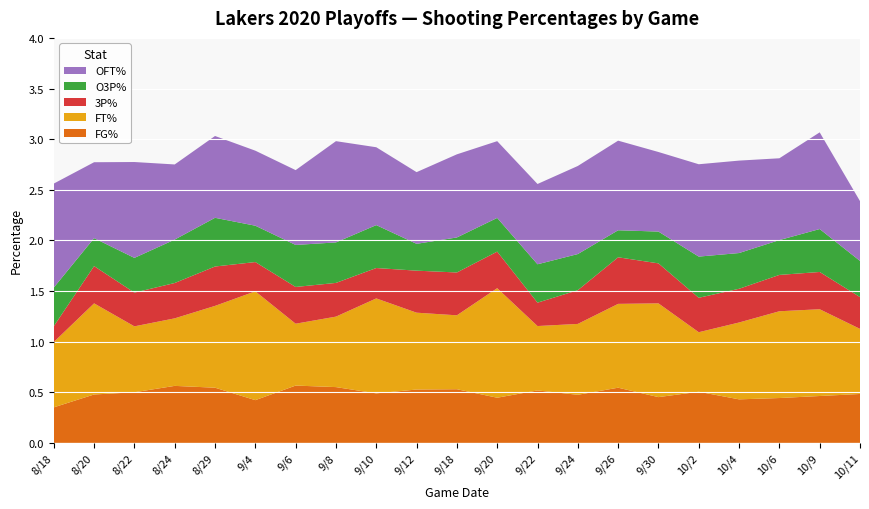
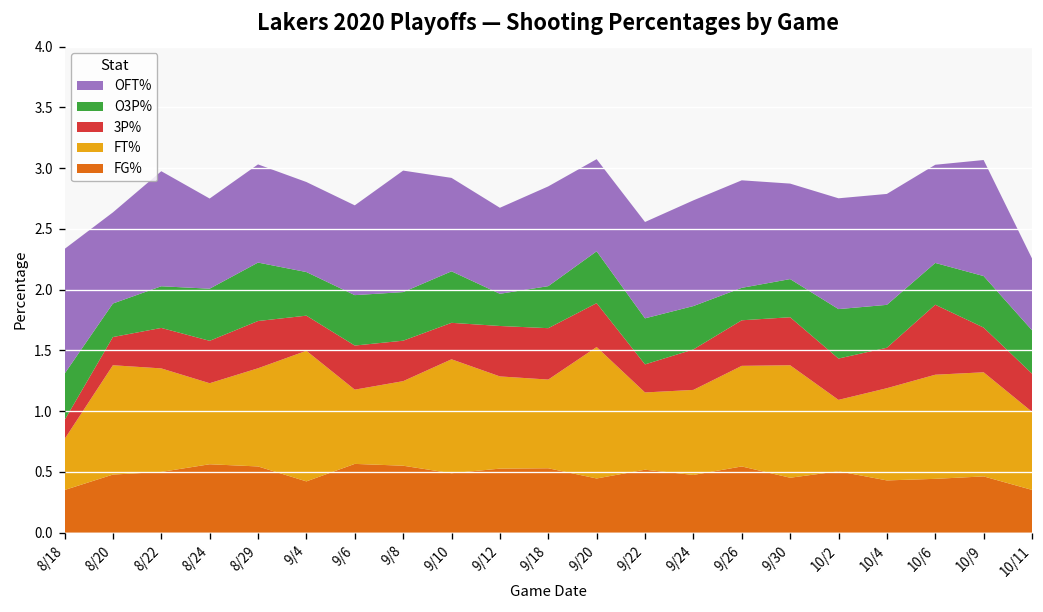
  {
    "FG%": {
      "8/18": 0.35,
      "8/20": 0.48,
      "8/22": 0.50,
      "8/24": 0.56,
      "8/29": 0.55,
      "9/4": 0.42,
      "9/6": 0.57,
      "9/8": 0.55,
      "9/10": 0.49,
      "9/12": 0.53,
      "9/18": 0.53,
      "9/20": 0.45,
      "9/22": 0.52,
      "9/24": 0.48,
      "9/26": 0.55,
      "9/30": 0.45,
      "10/2": 0.51,
      "10/4": 0.43,
      "10/6": 0.44,
      "10/9": 0.46,
-     "10/11": 0.48
+     "10/11": 0.35
    },
    "FT%": {
-     "8/18": 0.65,
+     "8/18": 0.42,
      "8/20": 0.90,
-     "8/22": 0.65,
+     "8/22": 0.85,
      "8/24": 0.67,
      "8/29": 0.81,
      "9/4": 1.08,
      "9/6": 0.61,
      "9/8": 0.70,
      "9/10": 0.94,
      "9/12": 0.76,
      "9/18": 0.73,
      "9/20": 1.08,
      "9/22": 0.64,
      "9/24": 0.70,
      "9/26": 0.83,
      "9/30": 0.93,
      "10/2": 0.59,
      "10/4": 0.76,
      "10/6": 0.86,
      "10/9": 0.86,
      "10/11": 0.64
    },
    "3P%": {
      "8/18": 0.16,
-     "8/20": 0.37,
+     "8/20": 0.23,
      "8/22": 0.33,
      "8/24": 0.35,
      "8/29": 0.39,
      "9/4": 0.29,
      "9/6": 0.36,
      "9/8": 0.33,
      "9/10": 0.30,
      "9/12": 0.42,
      "9/18": 0.42,
      "9/20": 0.36,
      "9/22": 0.23,
      "9/24": 0.33,
-     "9/26": 0.46,
+     "9/26": 0.38,
      "9/30": 0.40,
      "10/2": 0.34,
      "10/4": 0.33,
-     "10/6": 0.36,
+     "10/6": 0.58,
      "10/9": 0.37,
      "10/11": 0.31
    },
    "O3P%": {
      "8/18": 0.38,
      "8/20": 0.28,
      "8/22": 0.34,
      "8/24": 0.43,
      "8/29": 0.48,
      "9/4": 0.36,
      "9/6": 0.42,
      "9/8": 0.40,
      "9/10": 0.42,
      "9/12": 0.27,
      "9/18": 0.35,
-     "9/20": 0.33,
+     "9/20": 0.43,
      "9/22": 0.38,
      "9/24": 0.36,
      "9/26": 0.27,
      "9/30": 0.31,
      "10/2": 0.41,
      "10/4": 0.35,
      "10/6": 0.34,
      "10/9": 0.42,
      "10/11": 0.36
    },
    "OFT%": {
      "8/18": 1.03,
      "8/20": 0.75,
      "8/22": 0.95,
      "8/24": 0.74,
      "8/29": 0.81,
      "9/4": 0.74,
      "9/6": 0.74,
      "9/8": 1.00,
      "9/10": 0.77,
      "9/12": 0.71,
      "9/18": 0.82,
      "9/20": 0.76,
      "9/22": 0.79,
      "9/24": 0.87,
      "9/26": 0.89,
      "9/30": 0.79,
      "10/2": 0.91,
      "10/4": 0.91,
      "10/6": 0.81,
      "10/9": 0.96,
      "10/11": 0.59
    }
  }
